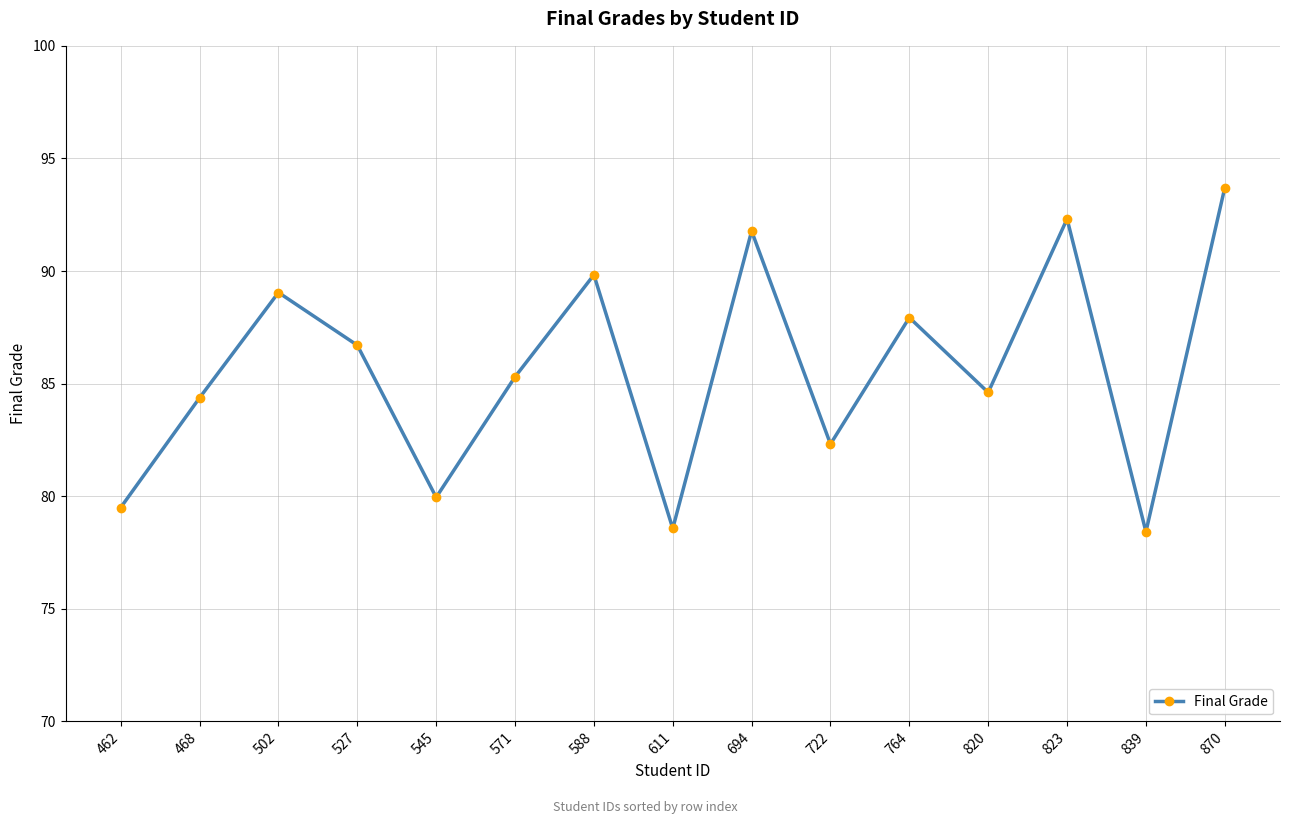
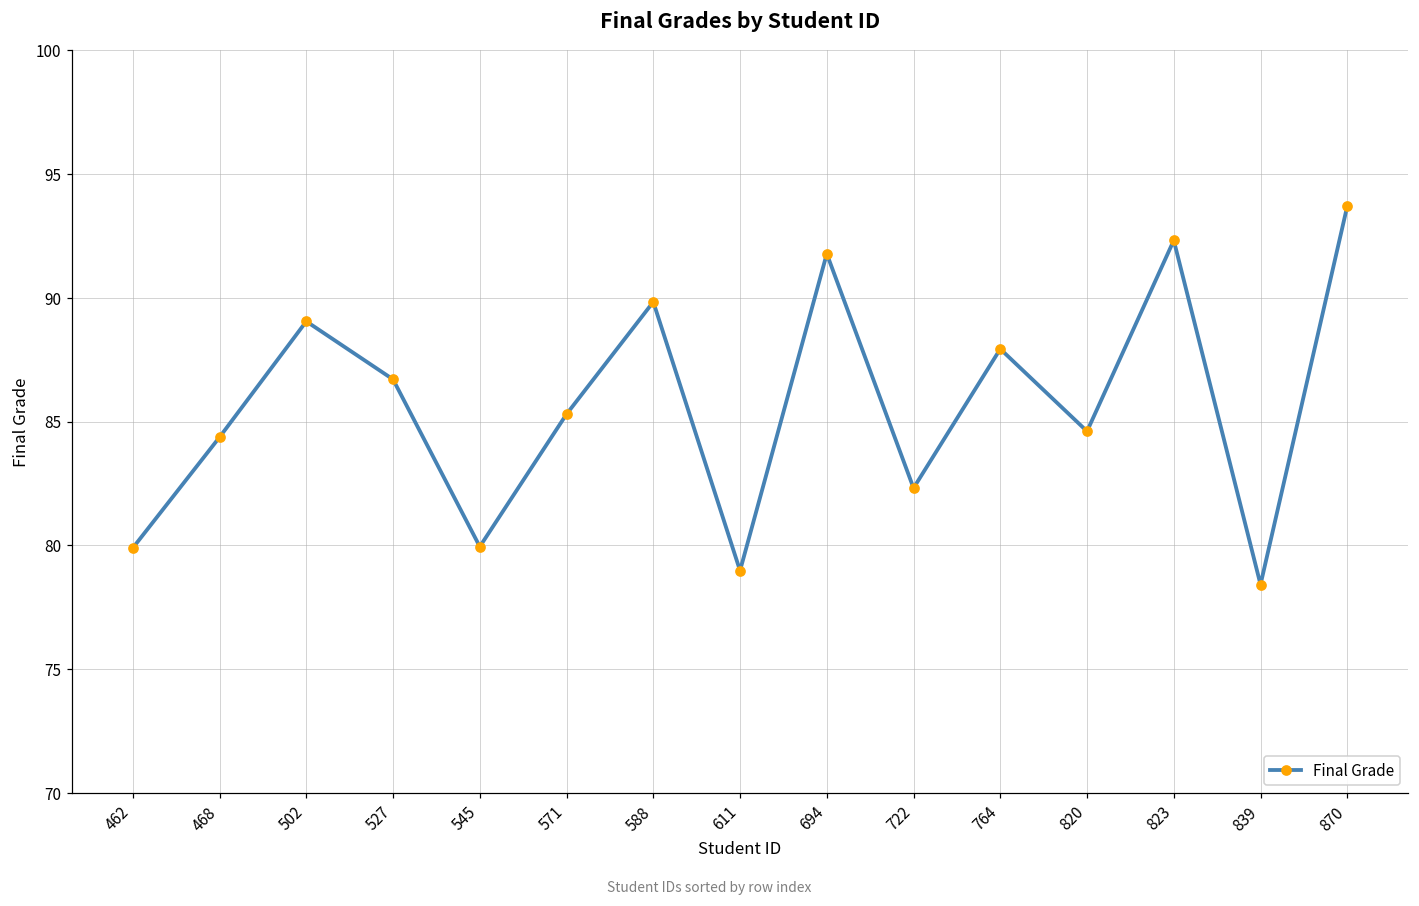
  {
-   "462": 79.5,
+   "462": 79.9,
    "468": 84.4,
    "502": 89.0,
    "527": 86.7,
    "545": 80.0,
    "571": 85.3,
    "588": 89.8,
-   "611": 78.6,
+   "611": 79.0,
    "694": 91.8,
    "722": 82.3,
    "764": 87.9,
    "820": 84.6,
    "823": 92.3,
    "839": 78.4,
    "870": 93.7
  }
